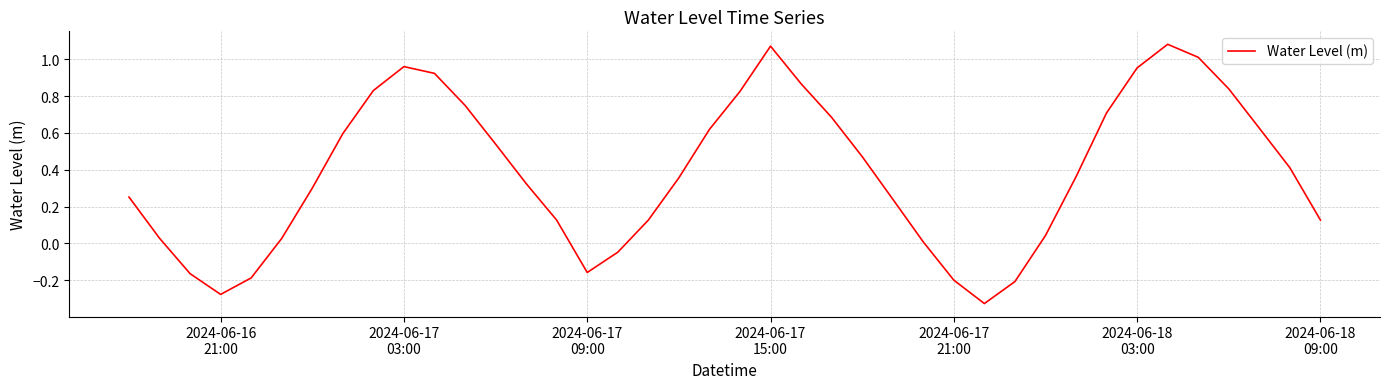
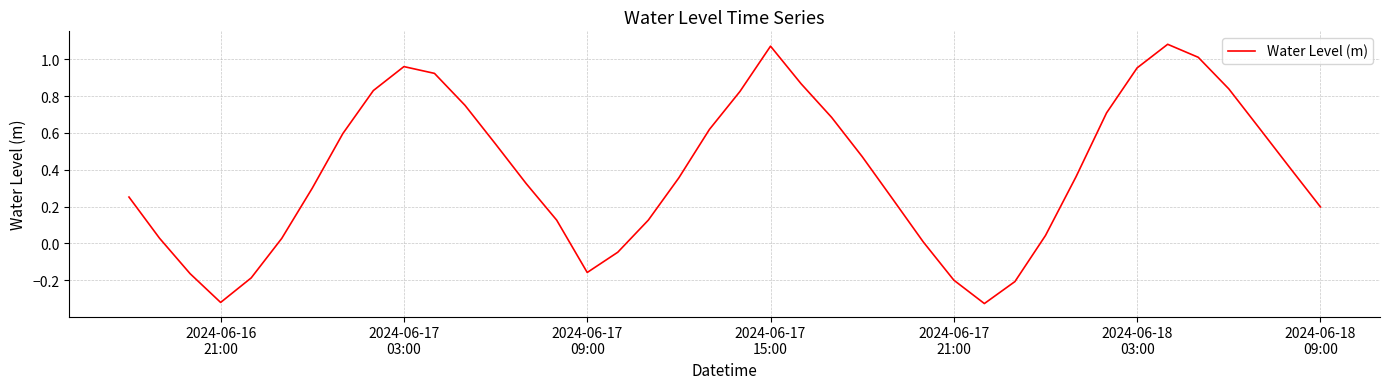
  {
-   "2024-06-16 21:00": -0.28,
+   "2024-06-16 21:00": -0.32,
    "2024-06-17 03:00": 0.96,
    "2024-06-17 09:00": -0.16,
    "2024-06-17 15:00": 1.07,
    "2024-06-17 21:00": -0.20,
    "2024-06-18 03:00": 0.95,
-   "2024-06-18 09:00": 0.13
+   "2024-06-18 09:00": 0.20
  }
